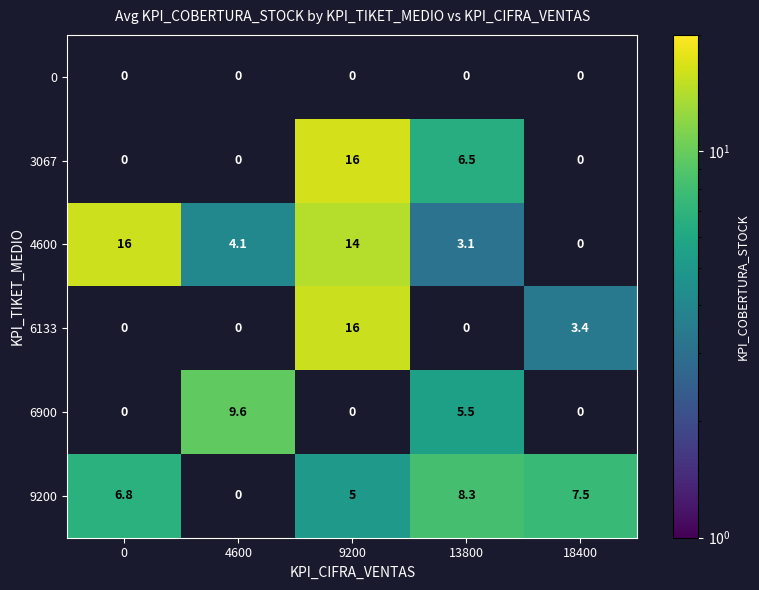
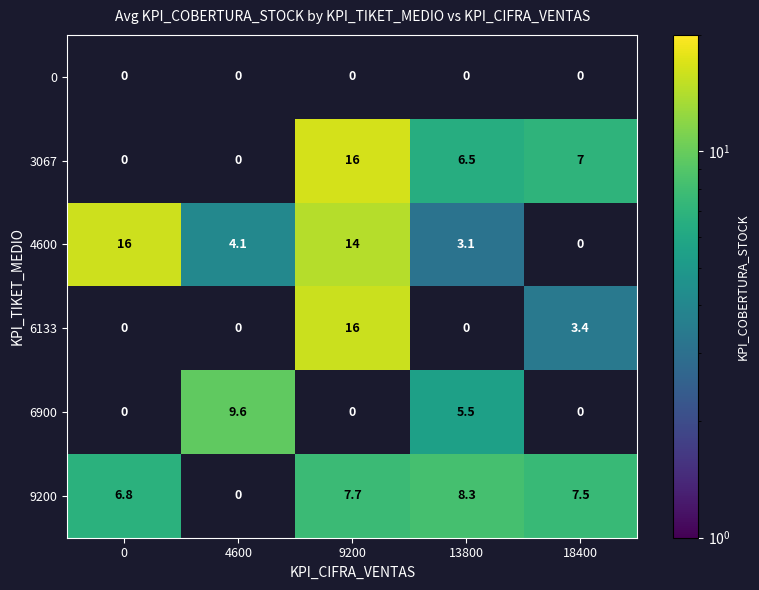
  {
    "0": {
      "0": 0,
      "4600": 0,
      "9200": 0,
      "13800": 0,
      "18400": 0
    },
    "3067": {
      "0": 0,
      "4600": 0,
      "9200": 16,
      "13800": 6.5,
-     "18400": 0
+     "18400": 7
    },
    "4600": {
      "0": 16,
      "4600": 4.1,
      "9200": 14,
      "13800": 3.1,
      "18400": 0
    },
    "6133": {
      "0": 0,
      "4600": 0,
      "9200": 16,
      "13800": 0,
      "18400": 3.4
    },
    "6900": {
      "0": 0,
      "4600": 9.6,
      "9200": 0,
      "13800": 5.5,
      "18400": 0
    },
    "9200": {
      "0": 6.8,
      "4600": 0,
-     "9200": 5,
+     "9200": 7.7,
      "13800": 8.3,
      "18400": 7.5
    }
  }
